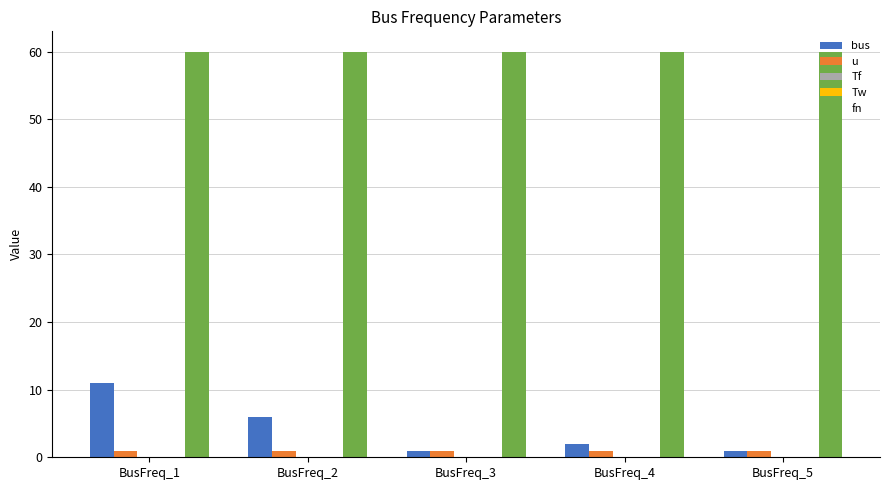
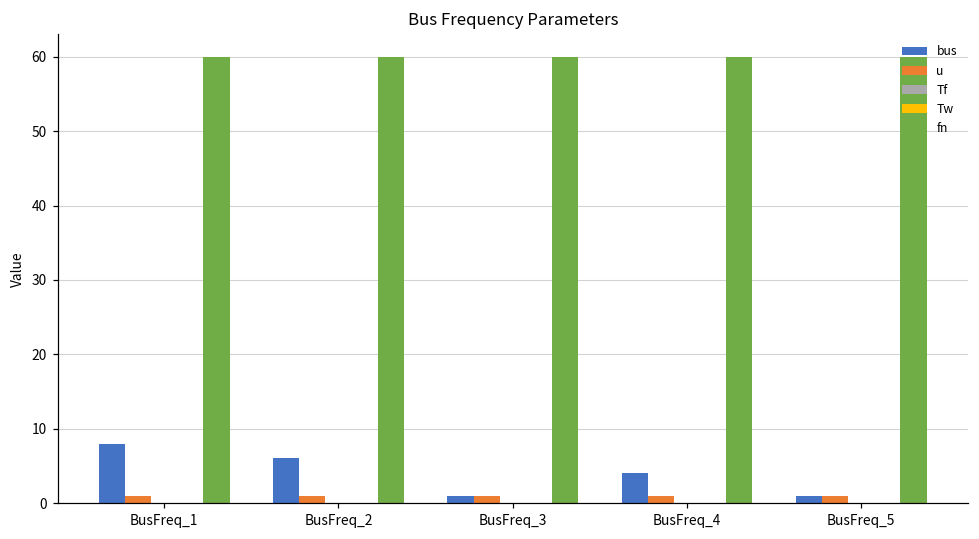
  {
    "bus": {
-     "BusFreq_1": 11,
+     "BusFreq_1": 8,
      "BusFreq_2": 6,
      "BusFreq_3": 1,
-     "BusFreq_4": 2,
+     "BusFreq_4": 4,
      "BusFreq_5": 1
    },
    "u": {
      "BusFreq_1": 1,
      "BusFreq_2": 1,
      "BusFreq_3": 1,
      "BusFreq_4": 1,
      "BusFreq_5": 1
    },
    "fn": {
      "BusFreq_1": 60,
      "BusFreq_2": 60,
      "BusFreq_3": 60,
      "BusFreq_4": 60,
      "BusFreq_5": 60
    }
  }
